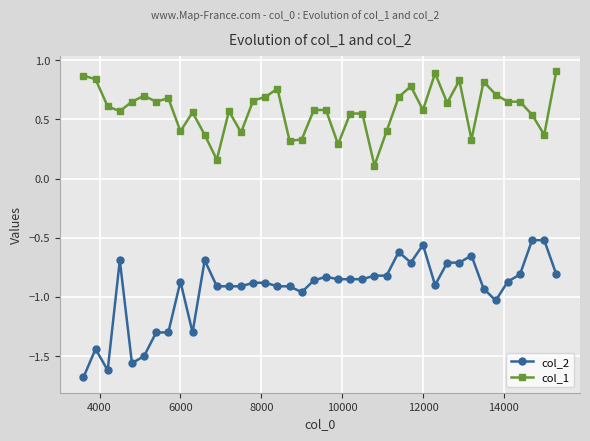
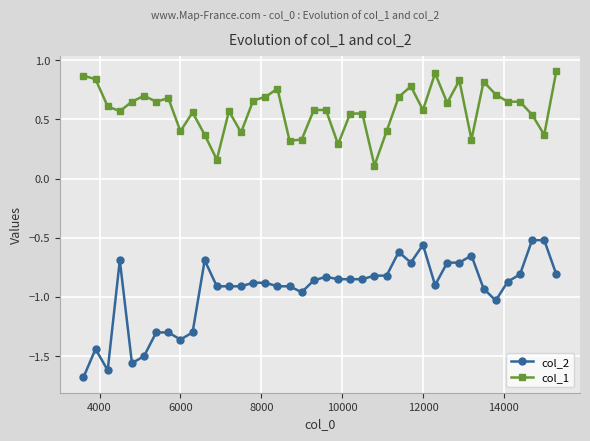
  {
    "col_2": {
-     "6000": -0.87,
+     "6000": -1.36,
      "12000": -0.56
    },
    "col_1": {
      "6000": 0.40,
      "12000": 0.58
    }
  }
